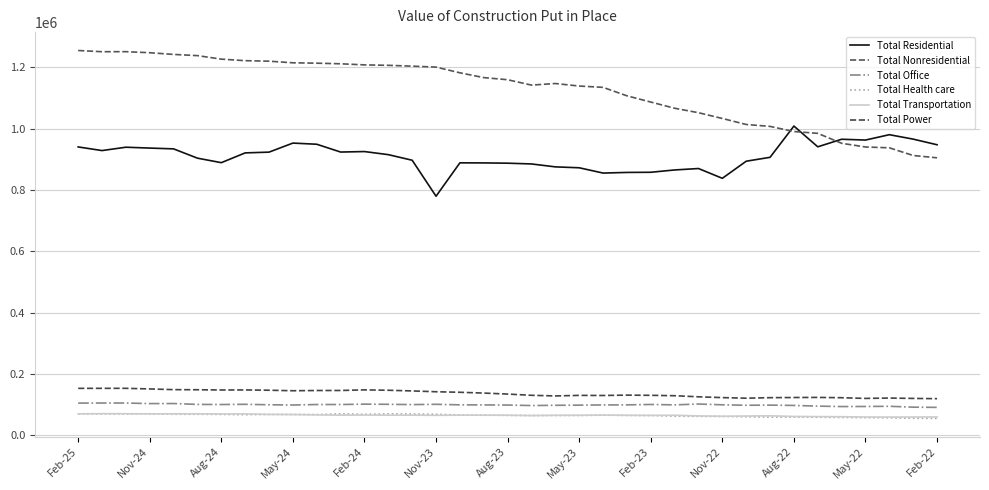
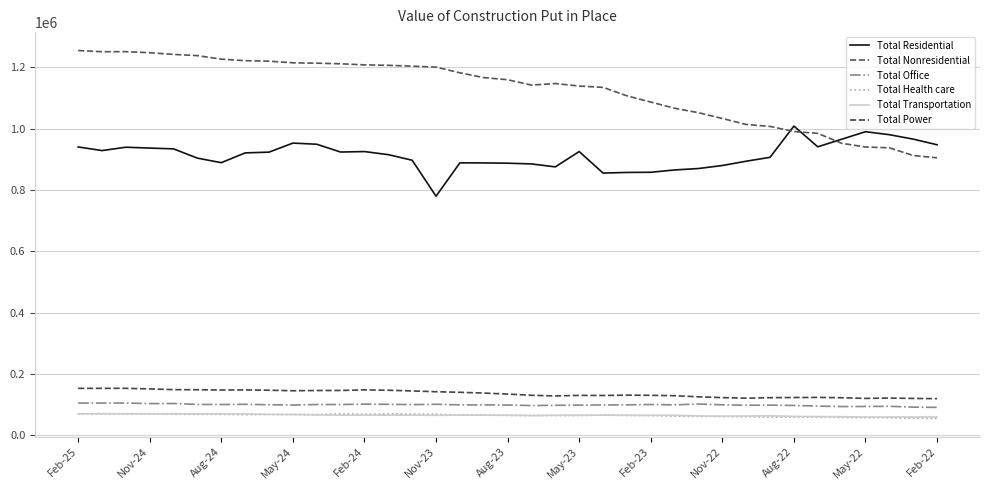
  {
    "Total Residential": {
      "Feb-25": 940000,
      "Nov-24": 940000,
      "Aug-24": 890000,
      "May-24": 950000,
      "Feb-24": 930000,
      "Nov-23": 780000,
      "Aug-23": 890000,
-     "May-23": 870000,
+     "May-23": 930000,
      "Feb-23": 860000,
-     "Nov-22": 840000,
+     "Nov-22": 880000,
      "Aug-22": 1010000,
-     "May-22": 960000,
+     "May-22": 990000,
      "Feb-22": 950000
    }
  }
